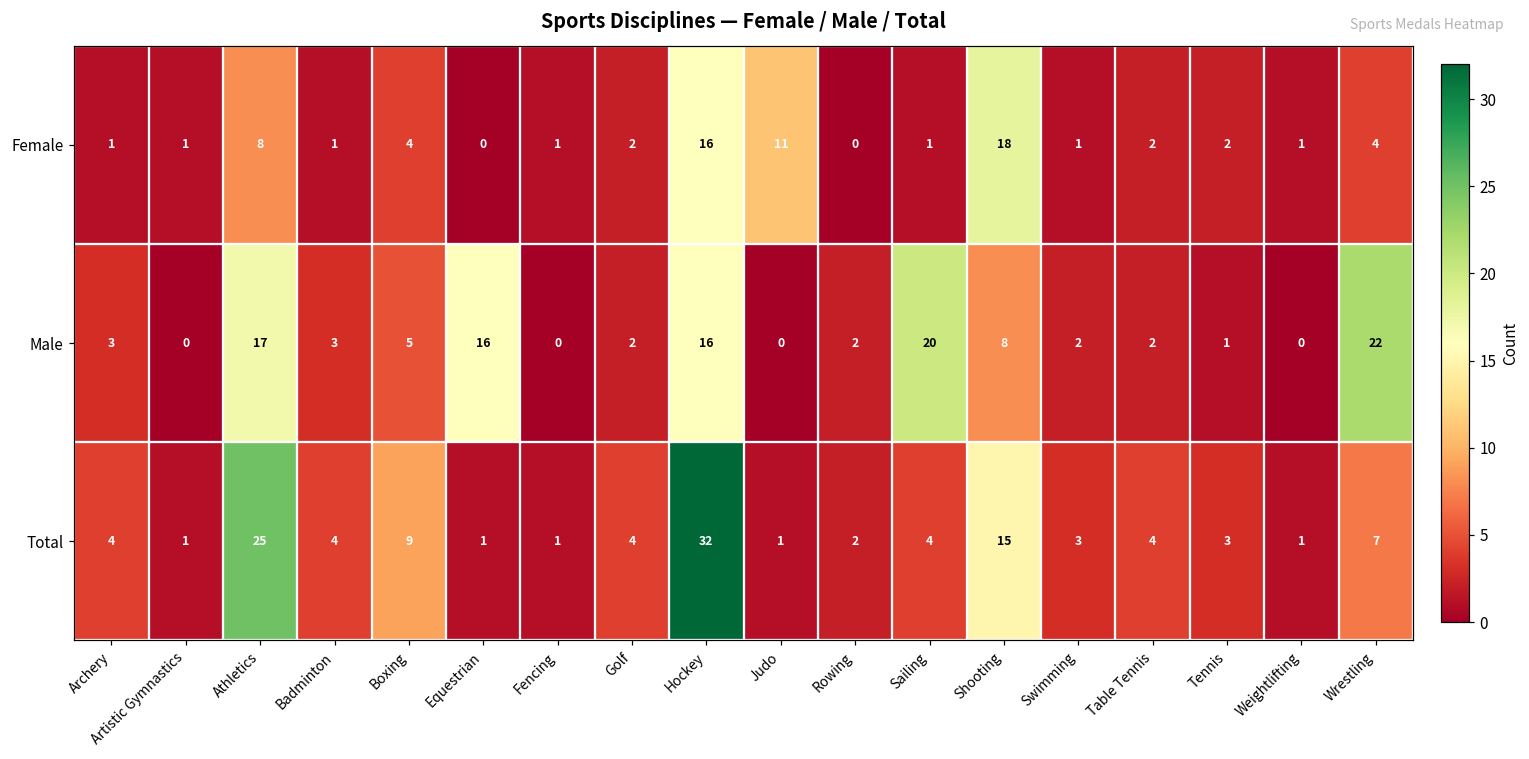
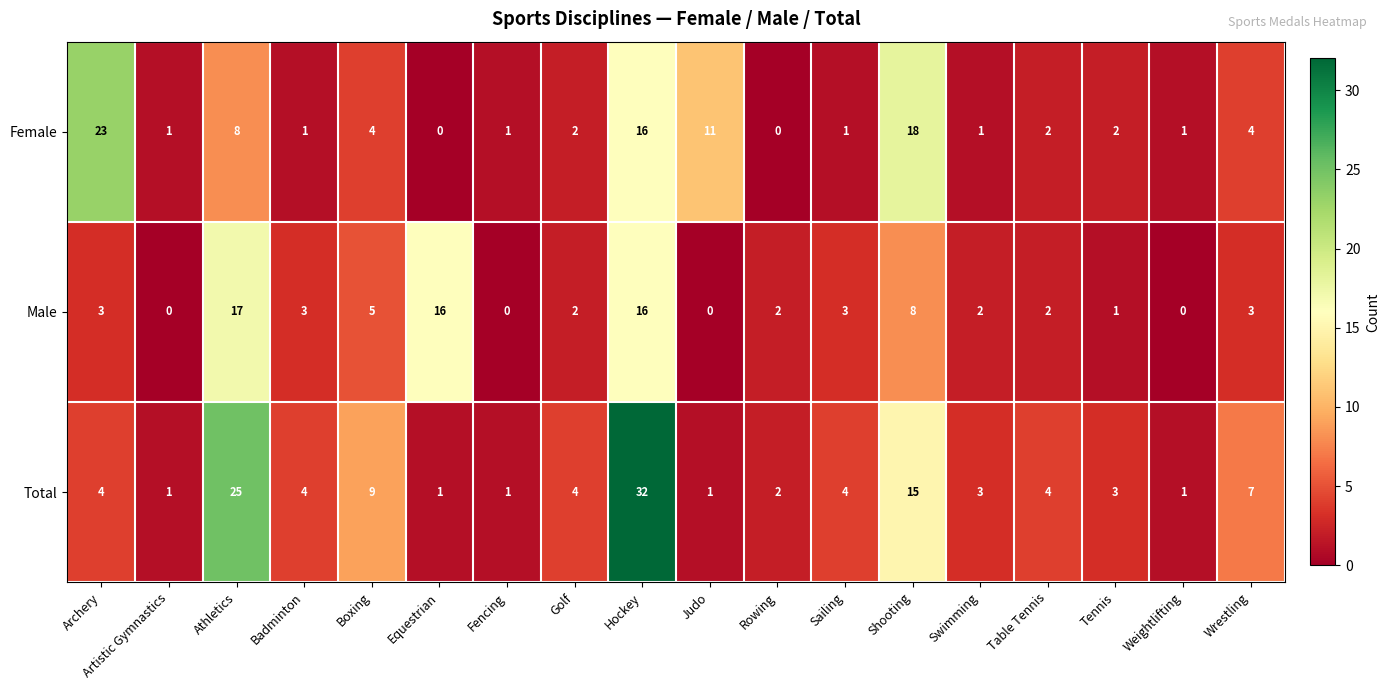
  {
    "Female": {
-     "Archery": 1,
+     "Archery": 23,
      "Artistic Gymnastics": 1,
      "Athletics": 8,
      "Badminton": 1,
      "Boxing": 4,
      "Equestrian": 0,
      "Fencing": 1,
      "Golf": 2,
      "Hockey": 16,
      "Judo": 11,
      "Rowing": 0,
      "Sailing": 1,
      "Shooting": 18,
      "Swimming": 1,
      "Table Tennis": 2,
      "Tennis": 2,
      "Weightlifting": 1,
      "Wrestling": 4
    },
    "Male": {
      "Archery": 3,
      "Artistic Gymnastics": 0,
      "Athletics": 17,
      "Badminton": 3,
      "Boxing": 5,
      "Equestrian": 16,
      "Fencing": 0,
      "Golf": 2,
      "Hockey": 16,
      "Judo": 0,
      "Rowing": 2,
-     "Sailing": 20,
+     "Sailing": 3,
      "Shooting": 8,
      "Swimming": 2,
      "Table Tennis": 2,
      "Tennis": 1,
      "Weightlifting": 0,
-     "Wrestling": 22
+     "Wrestling": 3
    },
    "Total": {
      "Archery": 4,
      "Artistic Gymnastics": 1,
      "Athletics": 25,
      "Badminton": 4,
      "Boxing": 9,
      "Equestrian": 1,
      "Fencing": 1,
      "Golf": 4,
      "Hockey": 32,
      "Judo": 1,
      "Rowing": 2,
      "Sailing": 4,
      "Shooting": 15,
      "Swimming": 3,
      "Table Tennis": 4,
      "Tennis": 3,
      "Weightlifting": 1,
      "Wrestling": 7
    }
  }
